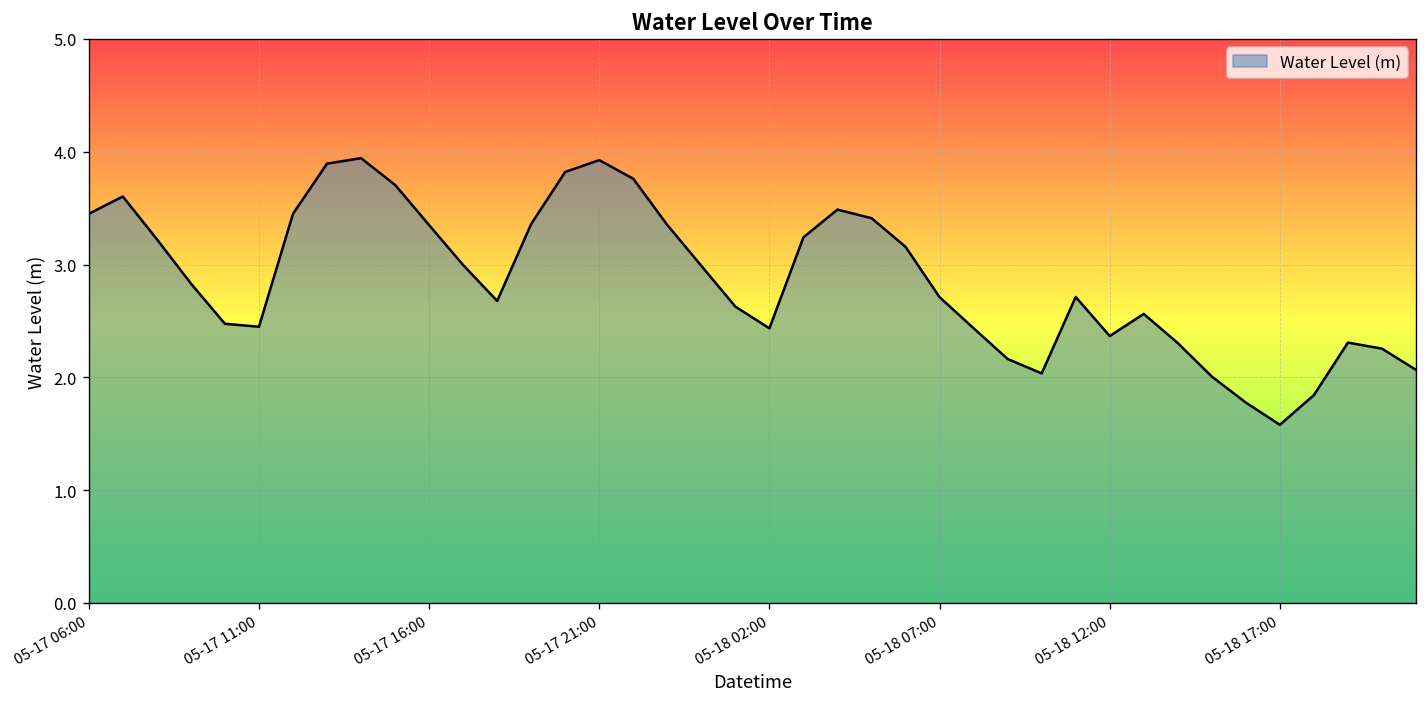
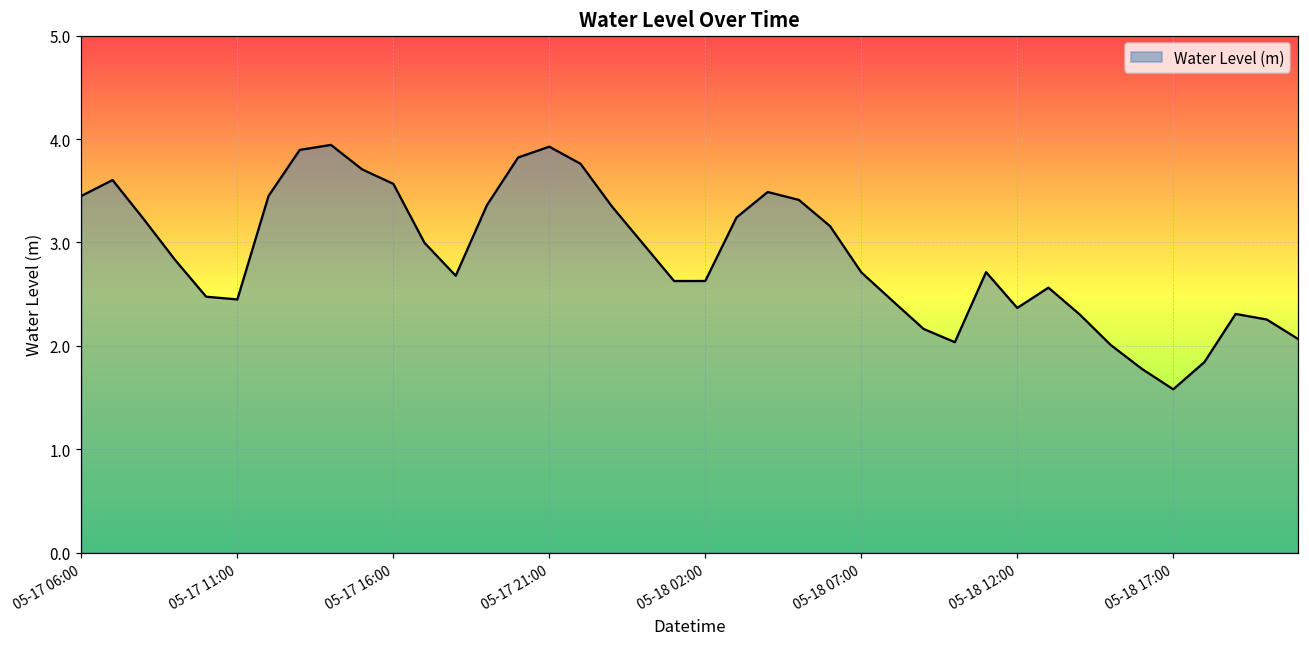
  {
    "05-17 06:00": 3.4,
    "05-17 11:00": 2.4,
-   "05-17 16:00": 3.3,
+   "05-17 16:00": 3.6,
    "05-17 21:00": 3.9,
-   "05-18 02:00": 2.4,
+   "05-18 02:00": 2.6,
    "05-18 07:00": 2.7,
    "05-18 12:00": 2.4,
    "05-18 17:00": 1.6
  }
